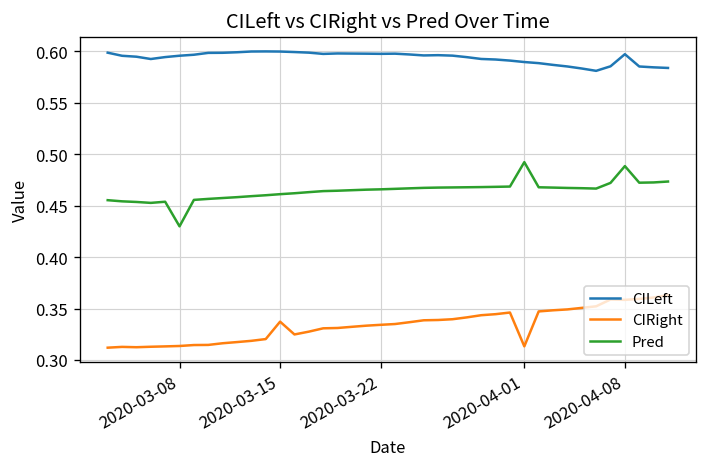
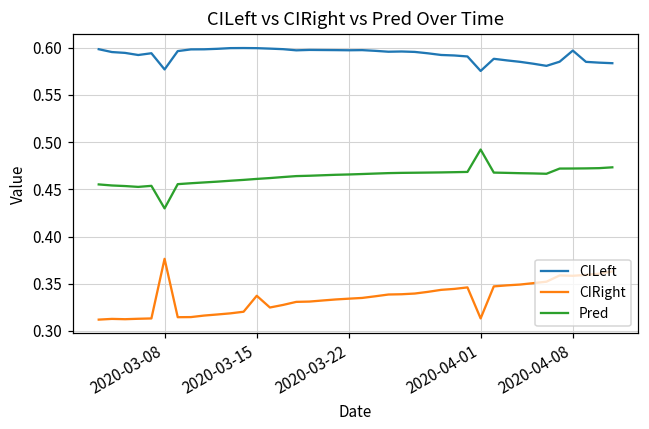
  {
    "CILeft": {
-     "2020-03-08": 0.60,
+     "2020-03-08": 0.58,
      "2020-03-15": 0.60,
      "2020-03-22": 0.60,
-     "2020-04-01": 0.59,
+     "2020-04-01": 0.58,
      "2020-04-08": 0.60
    },
    "CIRight": {
-     "2020-03-08": 0.31,
+     "2020-03-08": 0.38,
      "2020-03-15": 0.34,
      "2020-03-22": 0.33,
      "2020-04-01": 0.31
    },
    "Pred": {
      "2020-03-08": 0.43,
      "2020-03-15": 0.46,
      "2020-03-22": 0.47,
      "2020-04-01": 0.49,
-     "2020-04-08": 0.49
+     "2020-04-08": 0.47
    }
  }
